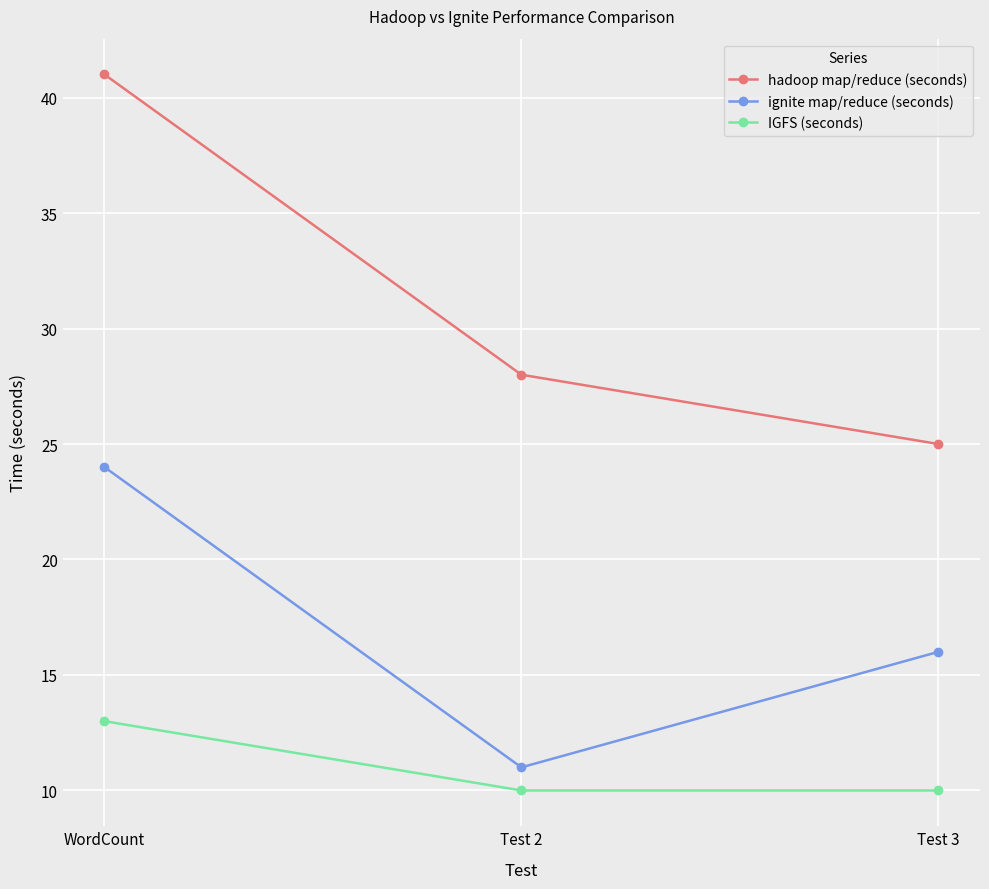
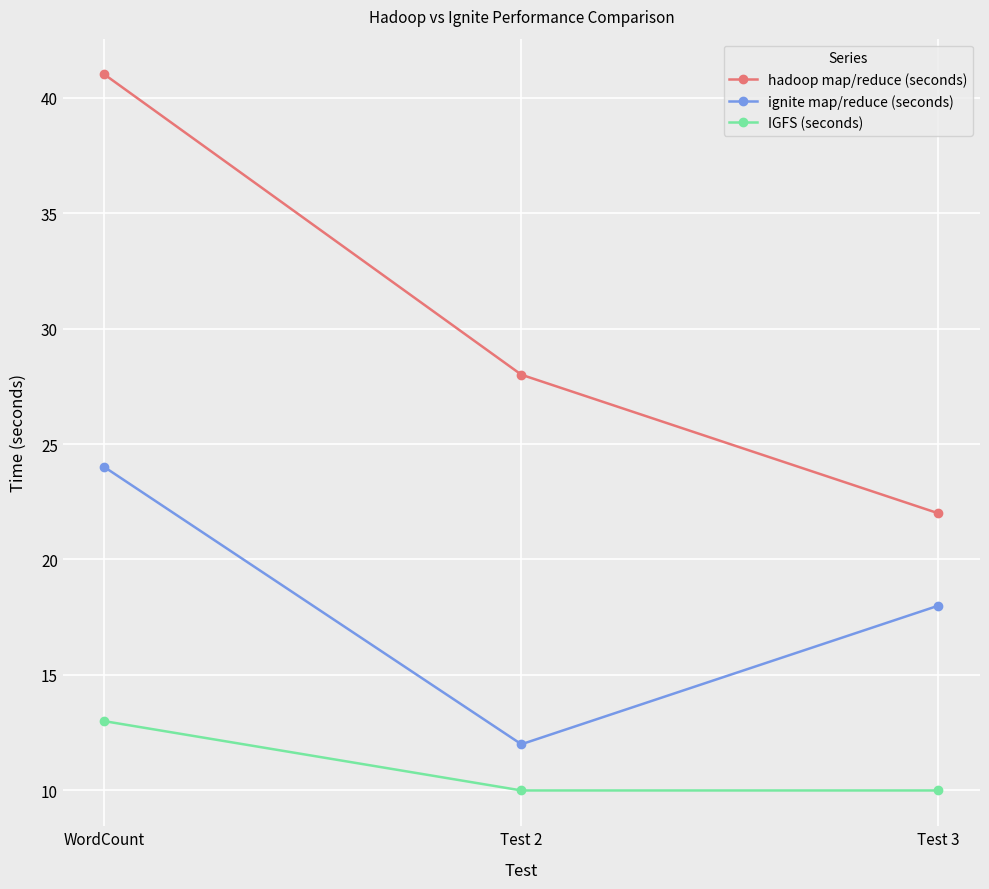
  {
    "hadoop map/reduce (seconds)": {
      "WordCount": 41,
      "Test 2": 28,
-     "Test 3": 25
+     "Test 3": 22
    },
    "ignite map/reduce (seconds)": {
      "WordCount": 24,
-     "Test 2": 11,
-     "Test 3": 16
+     "Test 2": 12,
+     "Test 3": 18
    },
    "IGFS (seconds)": {
      "WordCount": 13,
      "Test 2": 10,
      "Test 3": 10
    }
  }
